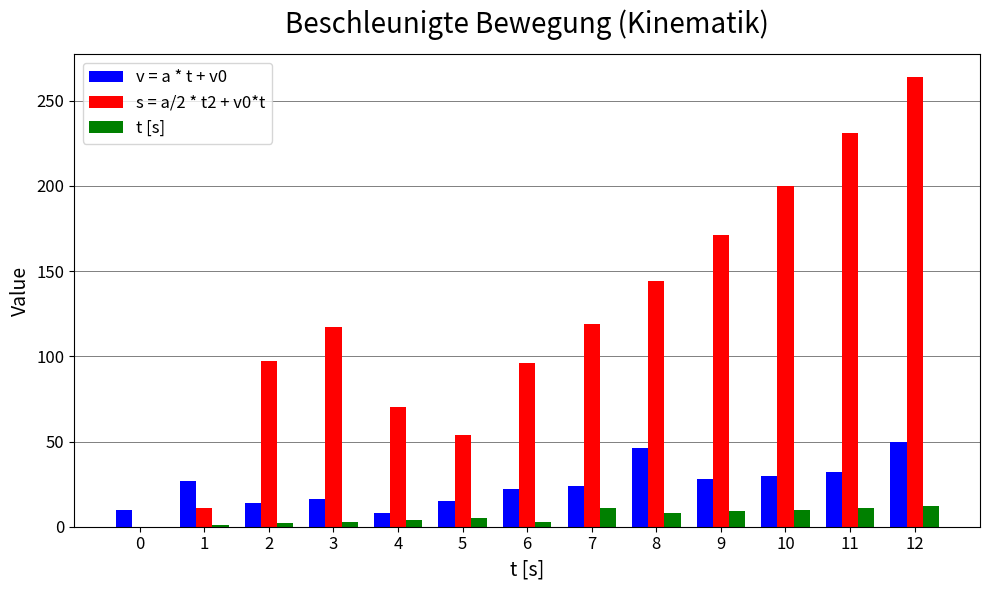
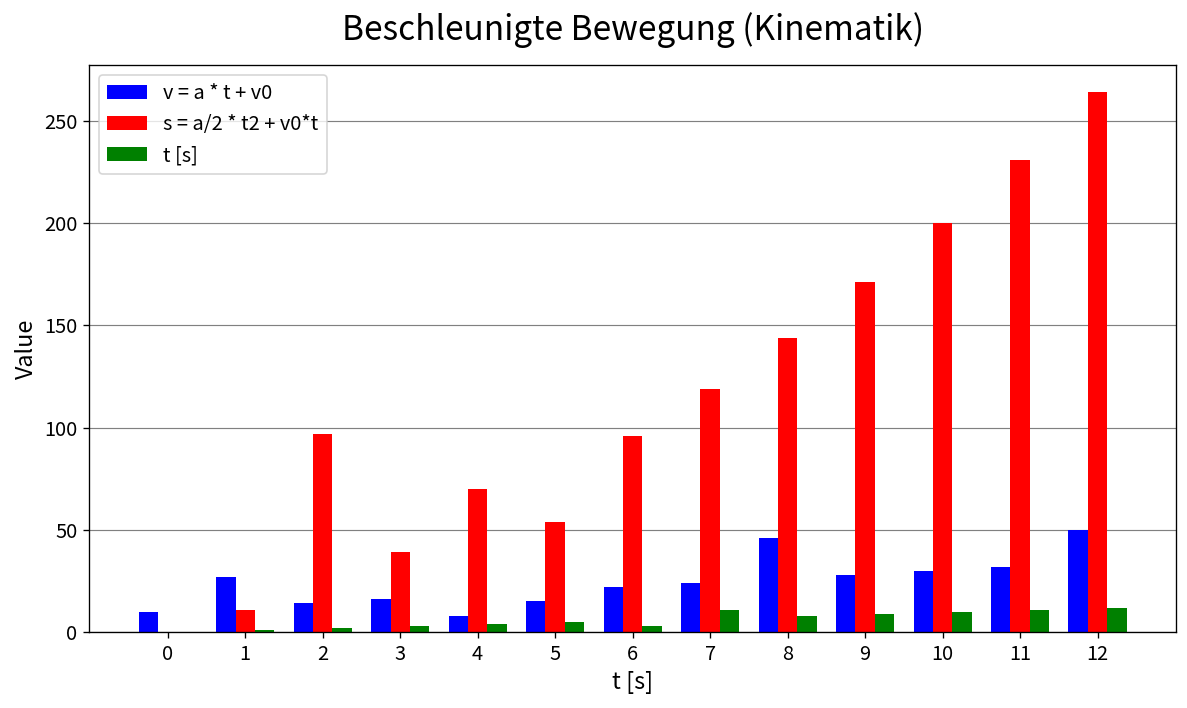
  {
    "v = a * t + v0": {
      "0": 10,
      "1": 27,
      "2": 14,
      "3": 16,
      "4": 8,
      "5": 15,
      "6": 22,
      "7": 24,
      "8": 46,
      "9": 28,
      "10": 30,
      "11": 32,
      "12": 50
    },
    "s = a/2 * t2 + v0*t": {
      "0": 0,
      "1": 11,
      "2": 97,
-     "3": 117,
+     "3": 39,
      "4": 70,
      "5": 54,
      "6": 96,
      "7": 119,
      "8": 144,
      "9": 171,
      "10": 200,
      "11": 231,
      "12": 264
    },
    "t [s]": {
      "0": 0,
      "2": 2,
      "3": 3,
      "4": 4,
      "5": 5,
      "6": 3,
      "7": 11,
      "8": 8,
      "9": 9,
      "10": 10,
      "11": 11,
      "12": 12
    }
  }
